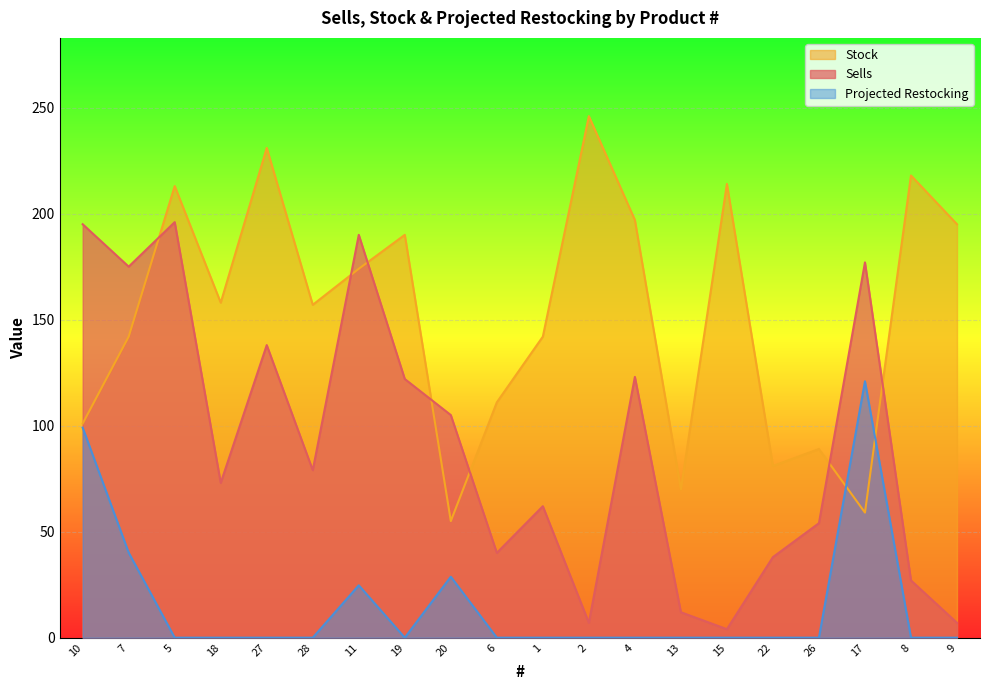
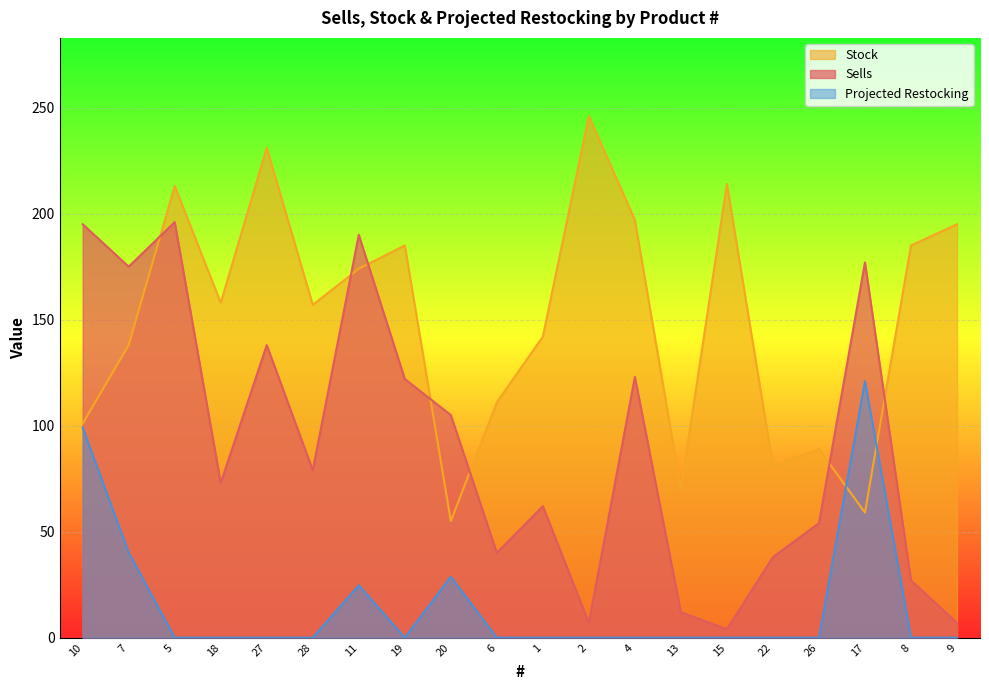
  {
    "Stock": {
      "10": 101,
-     "7": 142,
+     "7": 138,
      "5": 213,
      "18": 158,
      "27": 231,
      "28": 157,
      "11": 174,
-     "19": 190,
+     "19": 185,
      "20": 55,
      "6": 111,
      "1": 142,
      "2": 246,
      "4": 197,
      "13": 70,
      "15": 214,
      "22": 81,
      "26": 89,
      "17": 59,
-     "8": 218,
+     "8": 185,
      "9": 195
    },
    "Sells": {
      "10": 195,
      "7": 175,
      "5": 196,
      "18": 73,
      "27": 138,
      "28": 79,
      "11": 190,
      "19": 122,
      "20": 105,
      "6": 40,
      "1": 62,
      "2": 7,
      "4": 123,
      "13": 12,
      "15": 4,
      "22": 38,
      "26": 54,
      "17": 177,
      "8": 27,
      "9": 7
    },
    "Projected Restocking": {
      "10": 99,
      "7": 40,
      "5": 0,
      "18": 0,
      "27": 0,
      "28": 0,
      "11": 25,
      "19": 0,
      "20": 29,
      "6": 0,
      "1": 0,
      "2": 0,
      "4": 0,
      "13": 0,
      "15": 0,
      "22": 0,
      "26": 0,
      "17": 121,
      "8": 0,
      "9": 0
    }
  }
